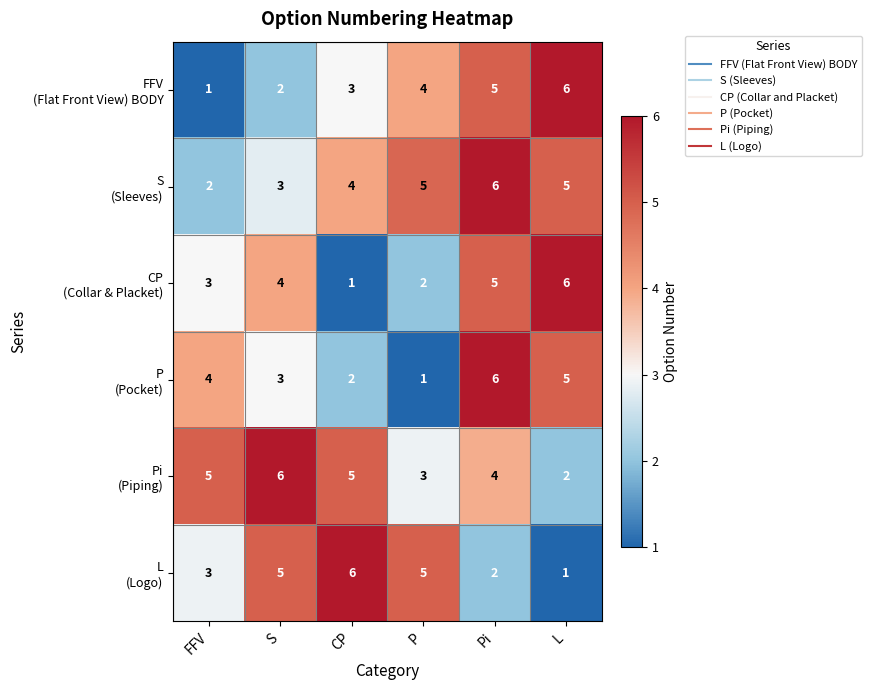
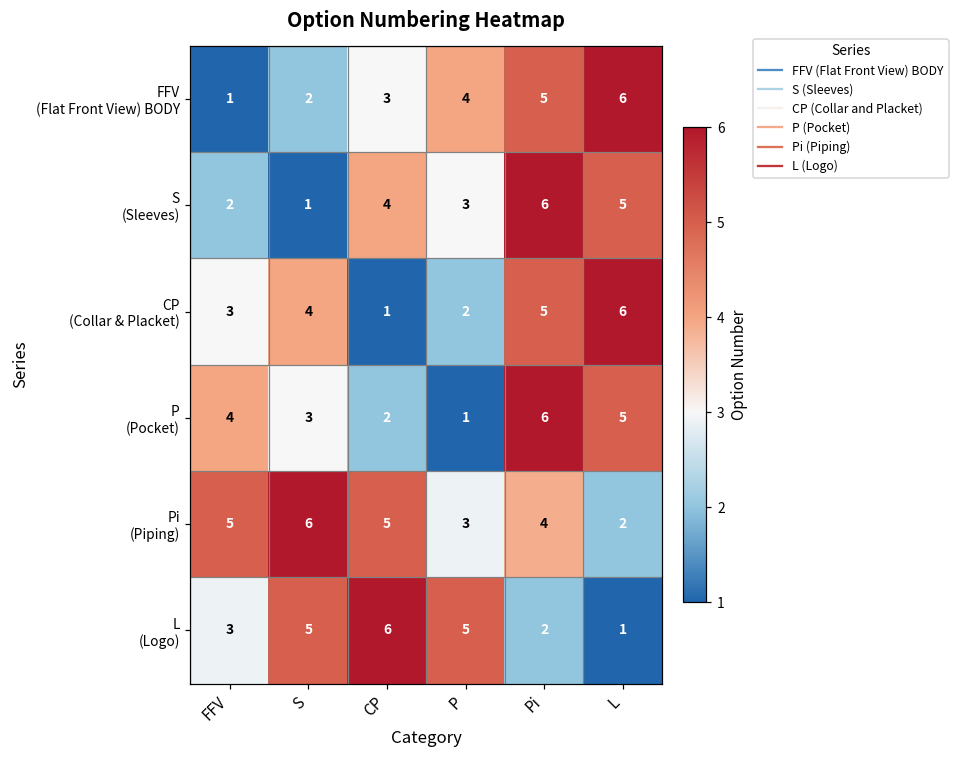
  {
    "FFV (Flat Front View) BODY": {
      "FFV": 1,
      "S": 2,
      "CP": 3,
      "P": 4,
      "Pi": 5,
      "L": 6
    },
    "S (Sleeves)": {
      "FFV": 2,
-     "S": 3,
+     "S": 1,
      "CP": 4,
-     "P": 5,
+     "P": 3,
      "Pi": 6,
      "L": 5
    },
    "CP (Collar & Placket)": {
      "FFV": 3,
      "S": 4,
      "CP": 1,
      "P": 2,
      "Pi": 5,
      "L": 6
    },
    "P (Pocket)": {
      "FFV": 4,
      "S": 3,
      "CP": 2,
      "P": 1,
      "Pi": 6,
      "L": 5
    },
    "Pi (Piping)": {
      "FFV": 5,
      "S": 6,
      "CP": 5,
      "P": 3,
      "Pi": 4,
      "L": 2
    },
    "L (Logo)": {
      "FFV": 3,
      "S": 5,
      "CP": 6,
      "P": 5,
      "Pi": 2,
      "L": 1
    }
  }
